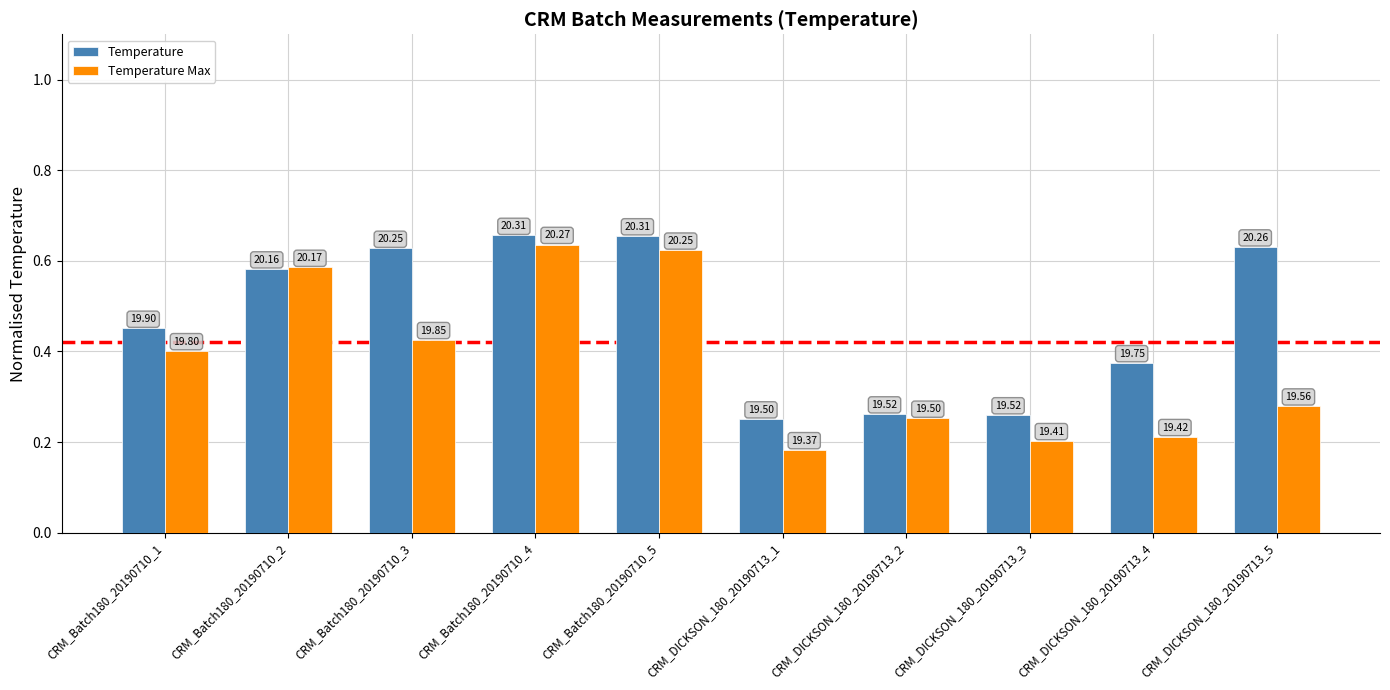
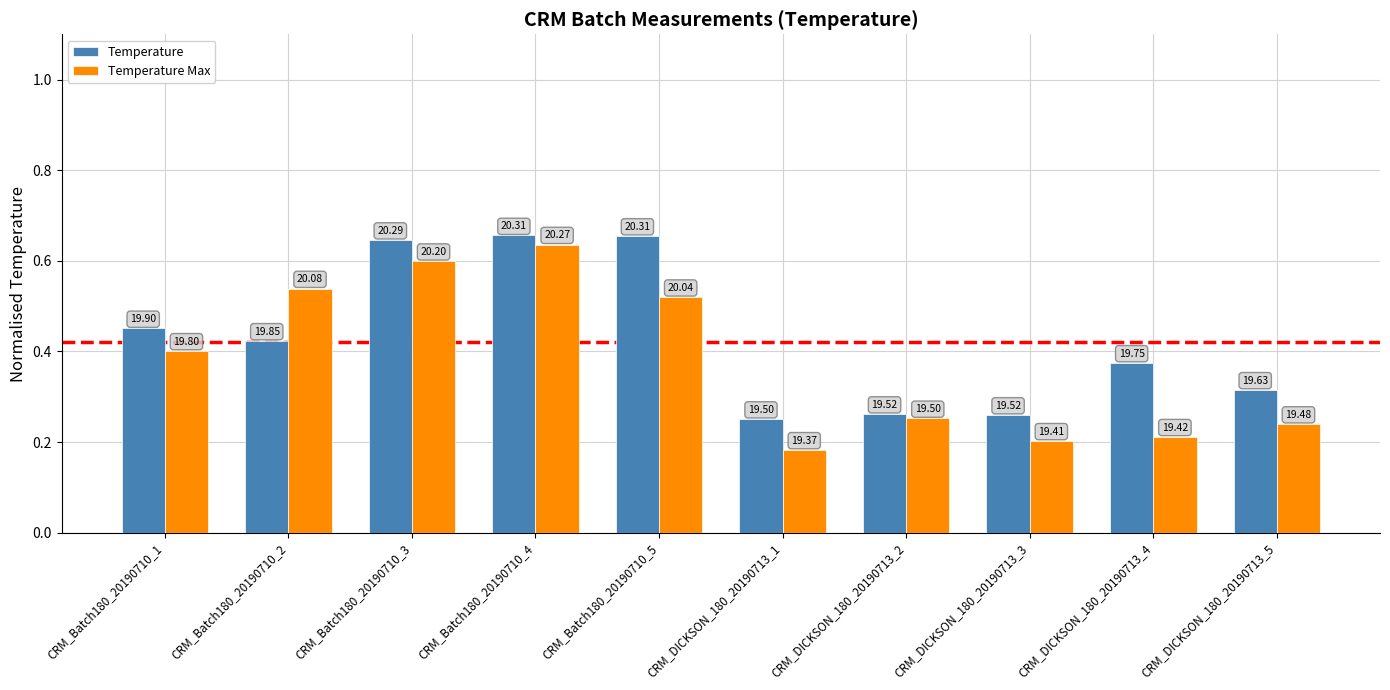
  {
    "Temperature": {
-     "CRM_Batch180_20190710_2": 20.16,
-     "CRM_Batch180_20190710_3": 20.25,
-     "CRM_DICKSON_180_20190713_5": 20.26
+     "CRM_Batch180_20190710_2": 19.85,
+     "CRM_Batch180_20190710_3": 20.29,
+     "CRM_DICKSON_180_20190713_5": 19.63
    },
    "Temperature Max": {
-     "CRM_Batch180_20190710_2": 20.17,
-     "CRM_Batch180_20190710_3": 19.85,
-     "CRM_Batch180_20190710_5": 20.25,
-     "CRM_DICKSON_180_20190713_5": 19.56
+     "CRM_Batch180_20190710_2": 20.08,
+     "CRM_Batch180_20190710_3": 20.20,
+     "CRM_Batch180_20190710_5": 20.04,
+     "CRM_DICKSON_180_20190713_5": 19.48
    }
  }
